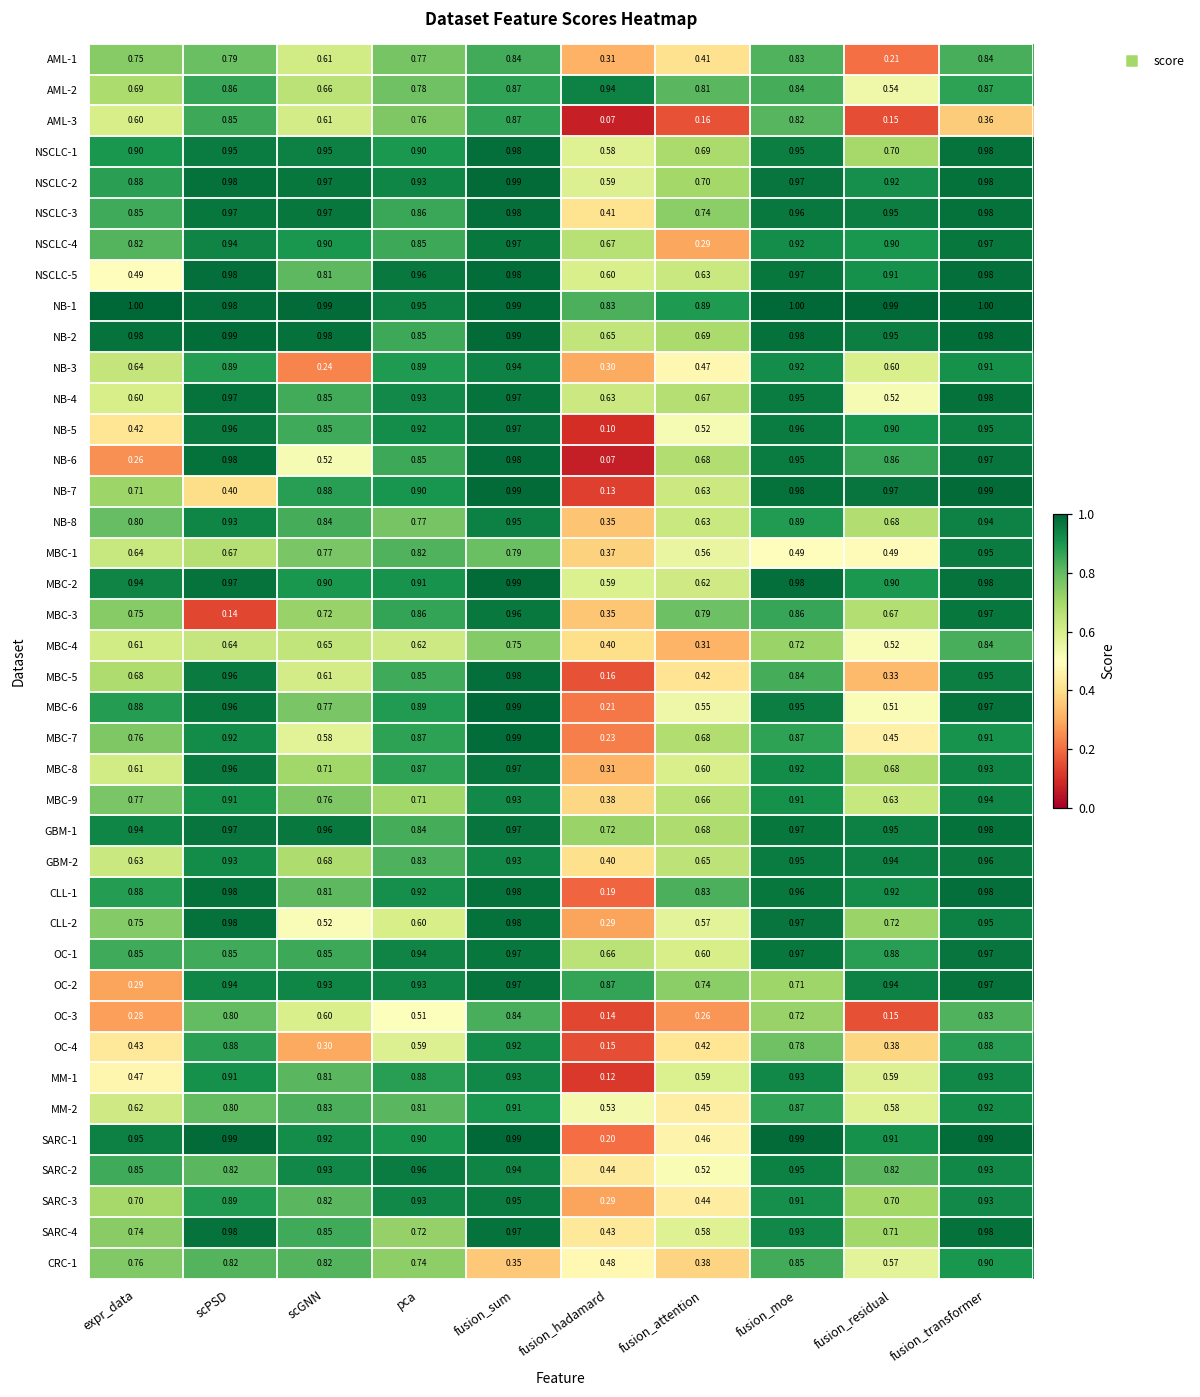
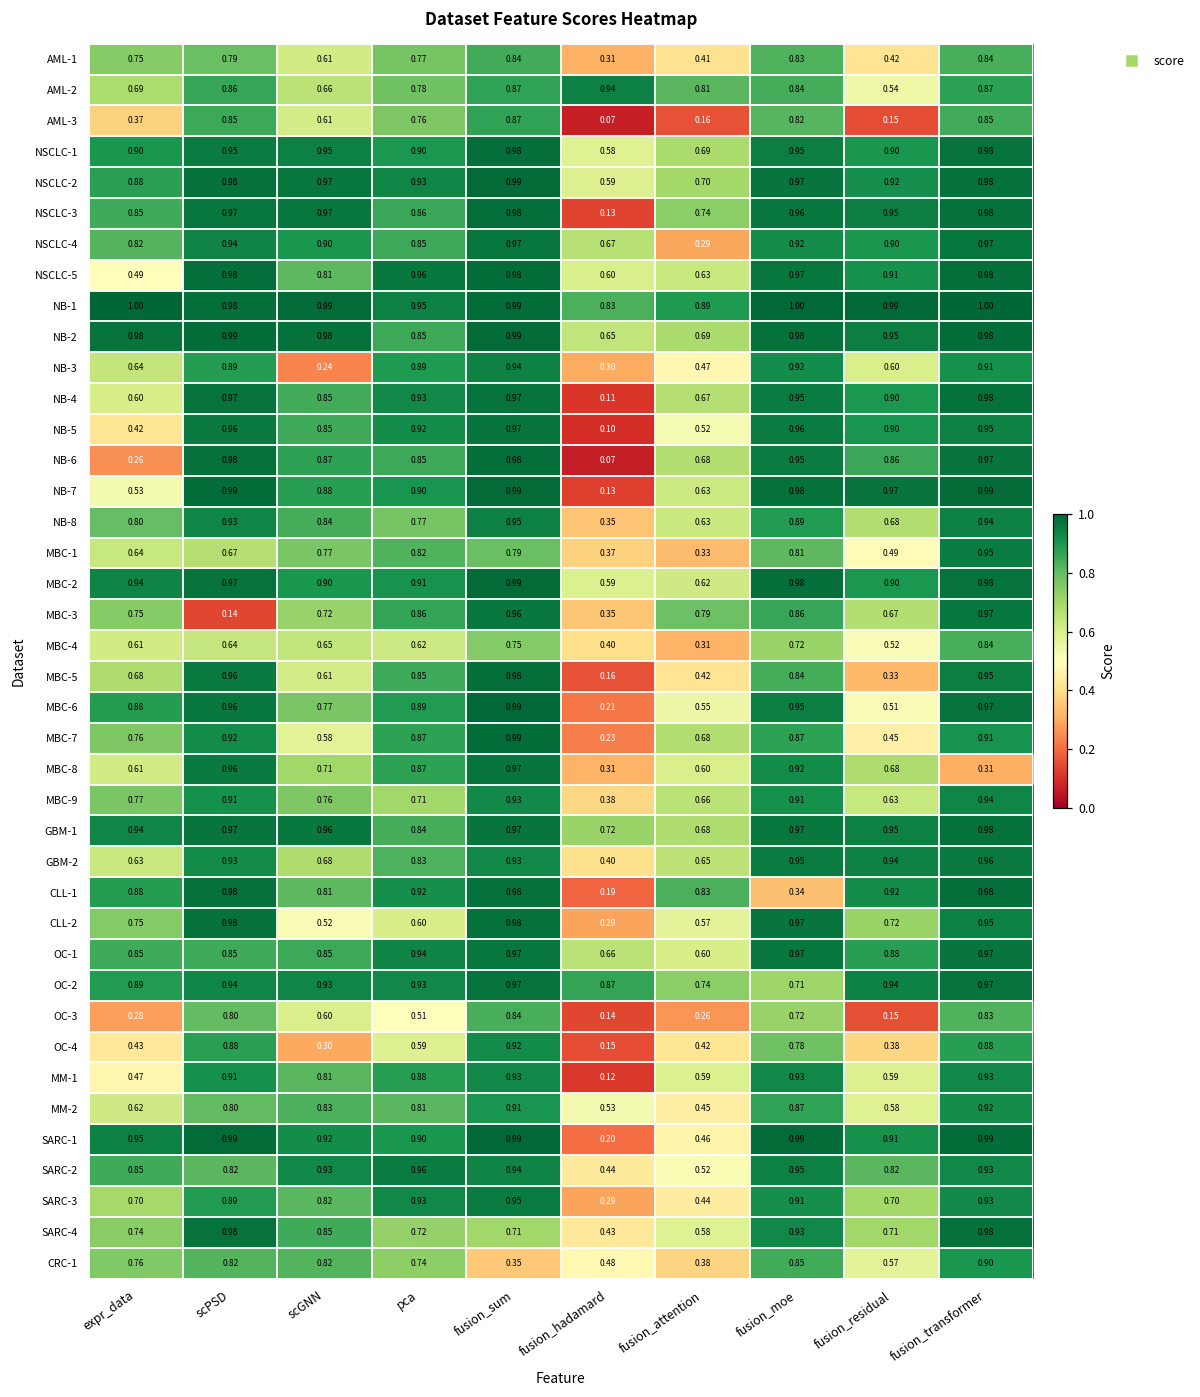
  {
    "AML-1": {
      "expr_data": 0.75,
      "scPSD": 0.79,
      "scGNN": 0.61,
      "pca": 0.77,
      "fusion_sum": 0.84,
      "fusion_hadamard": 0.31,
      "fusion_attention": 0.41,
      "fusion_moe": 0.83,
-     "fusion_residual": 0.21,
+     "fusion_residual": 0.42,
      "fusion_transformer": 0.84
    },
    "AML-3": {
-     "expr_data": 0.60,
+     "expr_data": 0.37,
      "scPSD": 0.85,
      "scGNN": 0.61,
      "pca": 0.76,
      "fusion_sum": 0.87,
      "fusion_hadamard": 0.07,
      "fusion_attention": 0.16,
      "fusion_moe": 0.82,
      "fusion_residual": 0.15,
-     "fusion_transformer": 0.36
+     "fusion_transformer": 0.85
    },
    "NSCLC-1": {
      "expr_data": 0.90,
      "scPSD": 0.95,
      "scGNN": 0.95,
      "pca": 0.90,
      "fusion_sum": 0.98,
      "fusion_hadamard": 0.58,
      "fusion_attention": 0.69,
      "fusion_moe": 0.95,
-     "fusion_residual": 0.70,
+     "fusion_residual": 0.90,
      "fusion_transformer": 0.98
    },
    "NSCLC-3": {
      "expr_data": 0.85,
      "scPSD": 0.97,
      "scGNN": 0.97,
      "pca": 0.86,
      "fusion_sum": 0.98,
-     "fusion_hadamard": 0.41,
+     "fusion_hadamard": 0.13,
      "fusion_attention": 0.74,
      "fusion_moe": 0.96,
      "fusion_residual": 0.95,
      "fusion_transformer": 0.98
    },
    "NB-4": {
      "expr_data": 0.60,
      "scPSD": 0.97,
      "scGNN": 0.85,
      "pca": 0.93,
      "fusion_sum": 0.97,
-     "fusion_hadamard": 0.63,
+     "fusion_hadamard": 0.11,
      "fusion_attention": 0.67,
      "fusion_moe": 0.95,
-     "fusion_residual": 0.52,
+     "fusion_residual": 0.90,
      "fusion_transformer": 0.98
    },
    "NB-6": {
      "expr_data": 0.26,
      "scPSD": 0.98,
-     "scGNN": 0.52,
+     "scGNN": 0.87,
      "pca": 0.85,
      "fusion_sum": 0.98,
      "fusion_hadamard": 0.07,
      "fusion_attention": 0.68,
      "fusion_moe": 0.95,
      "fusion_residual": 0.86,
      "fusion_transformer": 0.97
    },
    "NB-7": {
-     "expr_data": 0.71,
-     "scPSD": 0.40,
+     "expr_data": 0.53,
+     "scPSD": 0.99,
      "scGNN": 0.88,
      "pca": 0.90,
      "fusion_sum": 0.99,
      "fusion_hadamard": 0.13,
      "fusion_attention": 0.63,
      "fusion_moe": 0.98,
      "fusion_residual": 0.97,
      "fusion_transformer": 0.99
    },
    "MBC-1": {
      "expr_data": 0.64,
      "scPSD": 0.67,
      "scGNN": 0.77,
      "pca": 0.82,
      "fusion_sum": 0.79,
      "fusion_hadamard": 0.37,
-     "fusion_attention": 0.56,
-     "fusion_moe": 0.49,
+     "fusion_attention": 0.33,
+     "fusion_moe": 0.81,
      "fusion_residual": 0.49,
      "fusion_transformer": 0.95
    },
    "MBC-8": {
      "expr_data": 0.61,
      "scPSD": 0.96,
      "scGNN": 0.71,
      "pca": 0.87,
      "fusion_sum": 0.97,
      "fusion_hadamard": 0.31,
      "fusion_attention": 0.60,
      "fusion_moe": 0.92,
      "fusion_residual": 0.68,
-     "fusion_transformer": 0.93
+     "fusion_transformer": 0.31
    },
    "CLL-1": {
      "expr_data": 0.88,
      "scPSD": 0.98,
      "scGNN": 0.81,
      "pca": 0.92,
      "fusion_sum": 0.98,
      "fusion_hadamard": 0.19,
      "fusion_attention": 0.83,
-     "fusion_moe": 0.96,
+     "fusion_moe": 0.34,
      "fusion_residual": 0.92,
      "fusion_transformer": 0.98
    },
    "OC-2": {
-     "expr_data": 0.29,
+     "expr_data": 0.89,
      "scPSD": 0.94,
      "scGNN": 0.93,
      "pca": 0.93,
      "fusion_sum": 0.97,
      "fusion_hadamard": 0.87,
      "fusion_attention": 0.74,
      "fusion_moe": 0.71,
      "fusion_residual": 0.94,
      "fusion_transformer": 0.97
    },
    "SARC-4": {
      "expr_data": 0.74,
      "scPSD": 0.98,
      "scGNN": 0.85,
      "pca": 0.72,
-     "fusion_sum": 0.97,
+     "fusion_sum": 0.71,
      "fusion_hadamard": 0.43,
      "fusion_attention": 0.58,
      "fusion_moe": 0.93,
      "fusion_residual": 0.71,
      "fusion_transformer": 0.98
    }
  }
